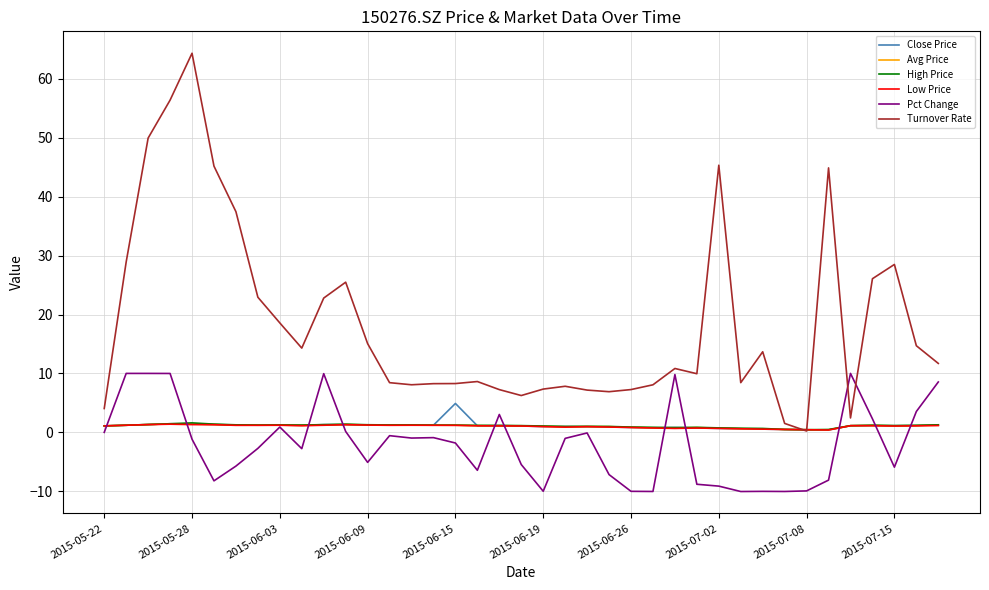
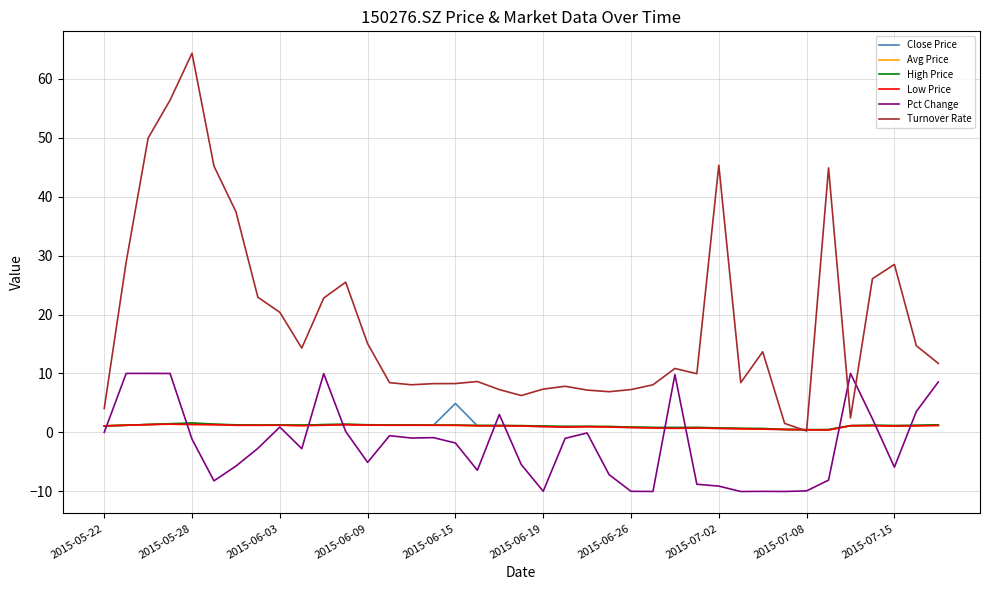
  {
    "Close Price": {
      "2015-06-15": 5
    },
    "Pct Change": {
      "2015-05-22": 0,
      "2015-05-28": -1,
      "2015-06-09": -5,
      "2015-06-15": -2,
      "2015-06-19": -10,
      "2015-06-26": -10,
      "2015-07-02": -9,
      "2015-07-08": -10,
      "2015-07-15": -6
    },
    "Turnover Rate": {
      "2015-05-22": 4,
      "2015-05-28": 64,
-     "2015-06-03": 19,
+     "2015-06-03": 20,
      "2015-06-09": 15,
      "2015-06-15": 8,
      "2015-06-19": 7,
      "2015-06-26": 7,
      "2015-07-02": 45,
      "2015-07-15": 29
    }
  }
